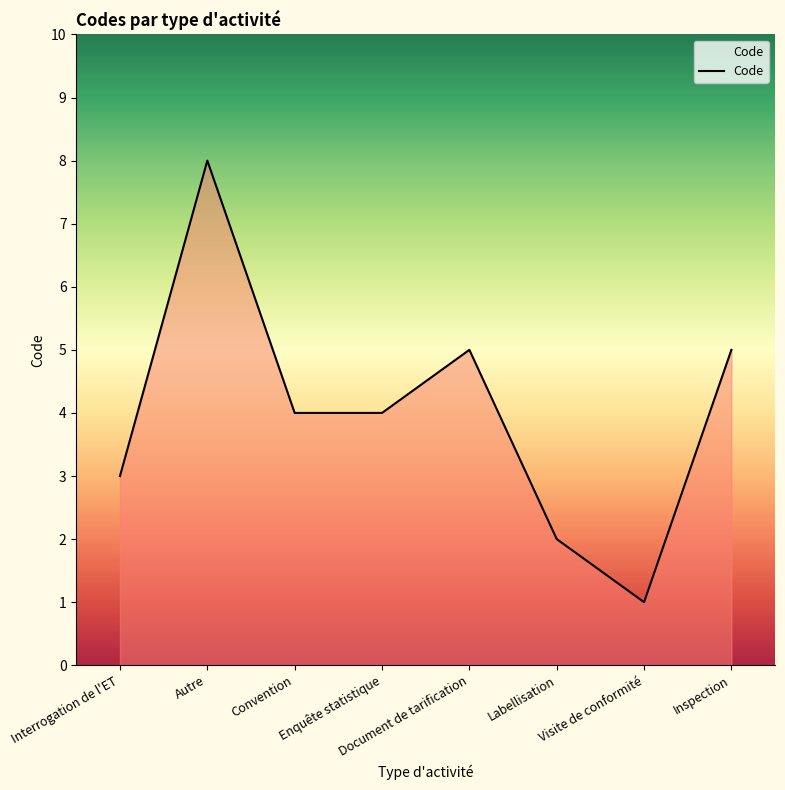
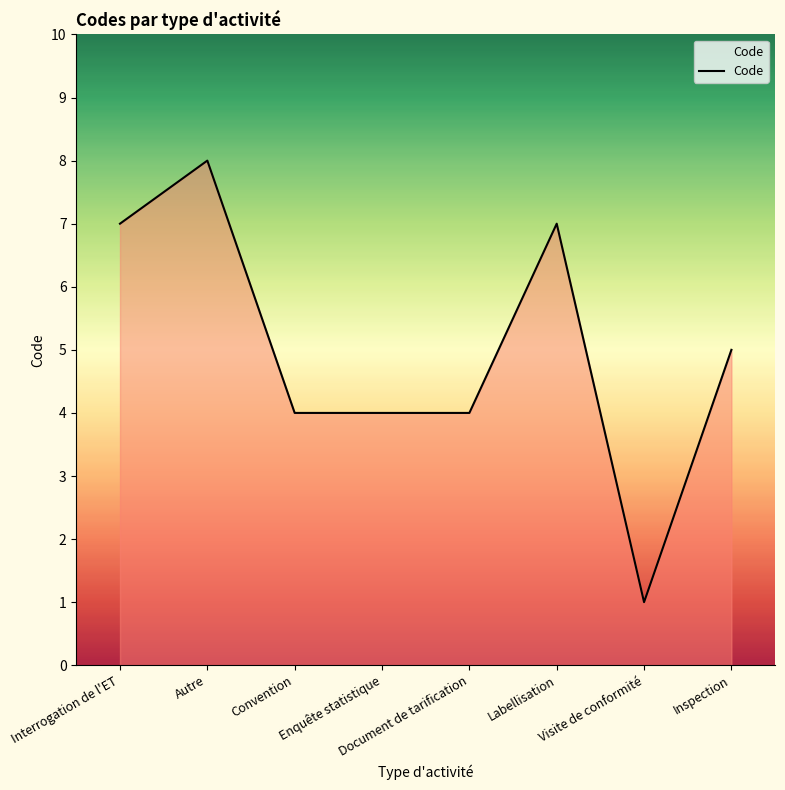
  {
-   "Interrogation de l'ET": 3,
+   "Interrogation de l'ET": 7,
    "Autre": 8,
    "Convention": 4,
    "Enquête statistique": 4,
-   "Document de tarification": 5,
-   "Labellisation": 2,
+   "Document de tarification": 4,
+   "Labellisation": 7,
    "Visite de conformité": 1,
    "Inspection": 5
  }
